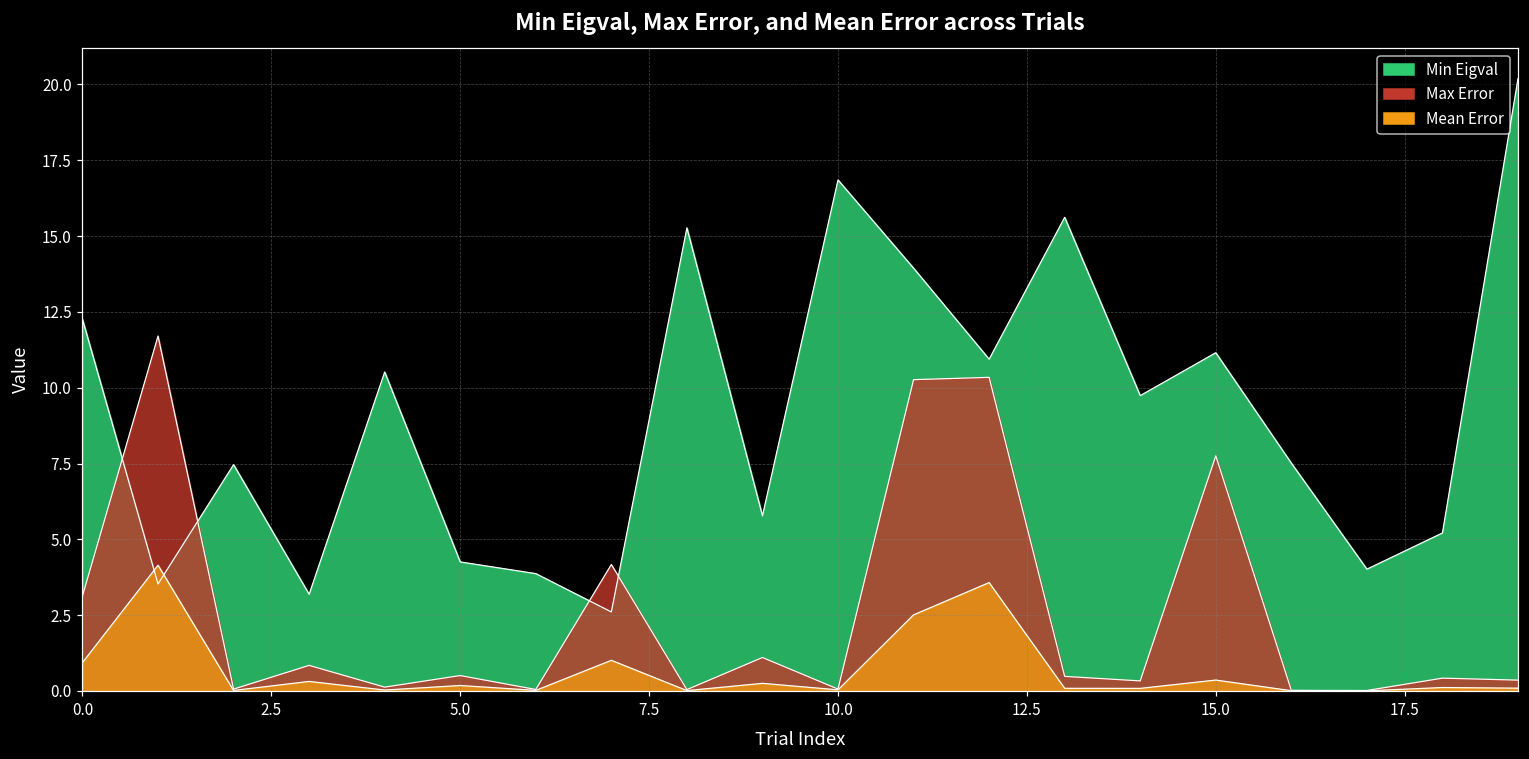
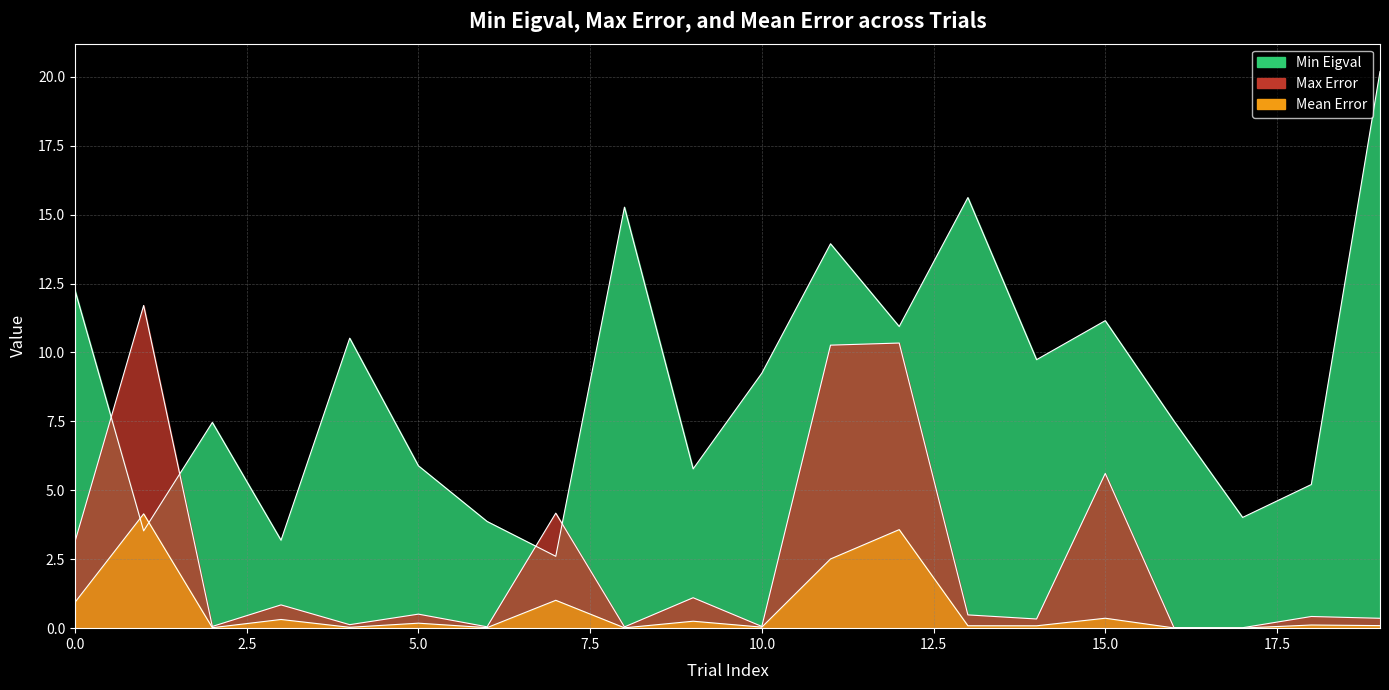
  {
    "Min Eigval": {
      "0.0": 12.3,
-     "5.0": 4.3,
-     "10.0": 16.9,
+     "5.0": 5.9,
+     "10.0": 9.2,
      "15.0": 11.2
    },
    "Max Error": {
      "0.0": 3.1,
      "5.0": 0.5,
-     "15.0": 7.8
+     "15.0": 5.6
    },
    "Mean Error": {
      "0.0": 0.9,
      "5.0": 0.2,
      "15.0": 0.4
    }
  }
